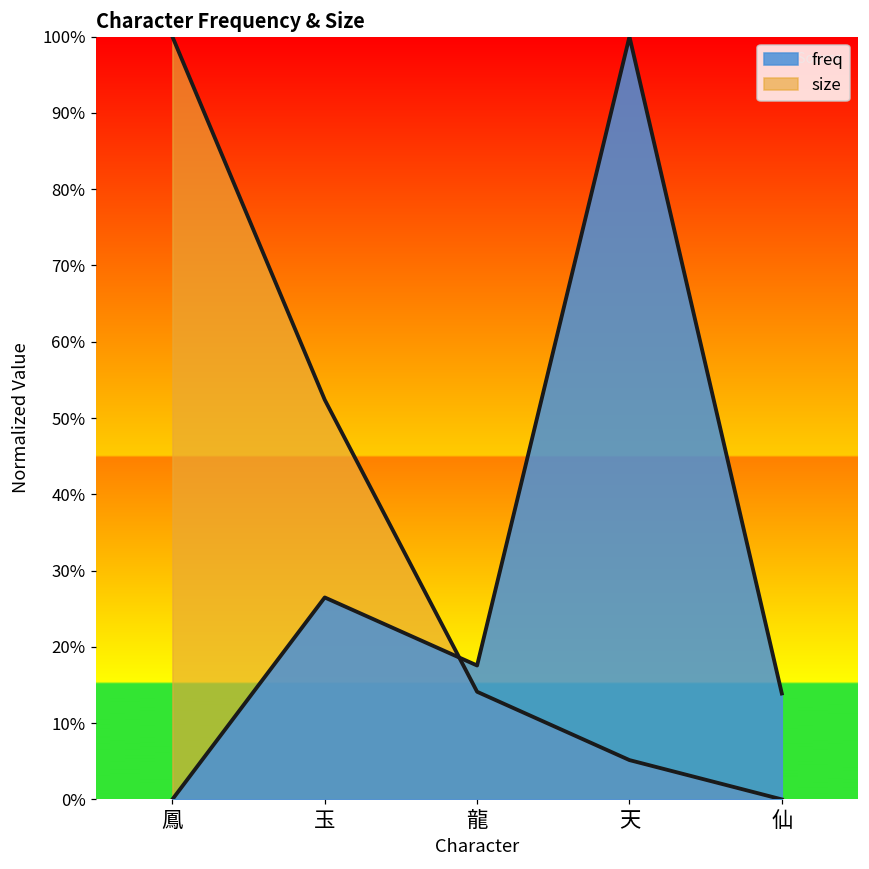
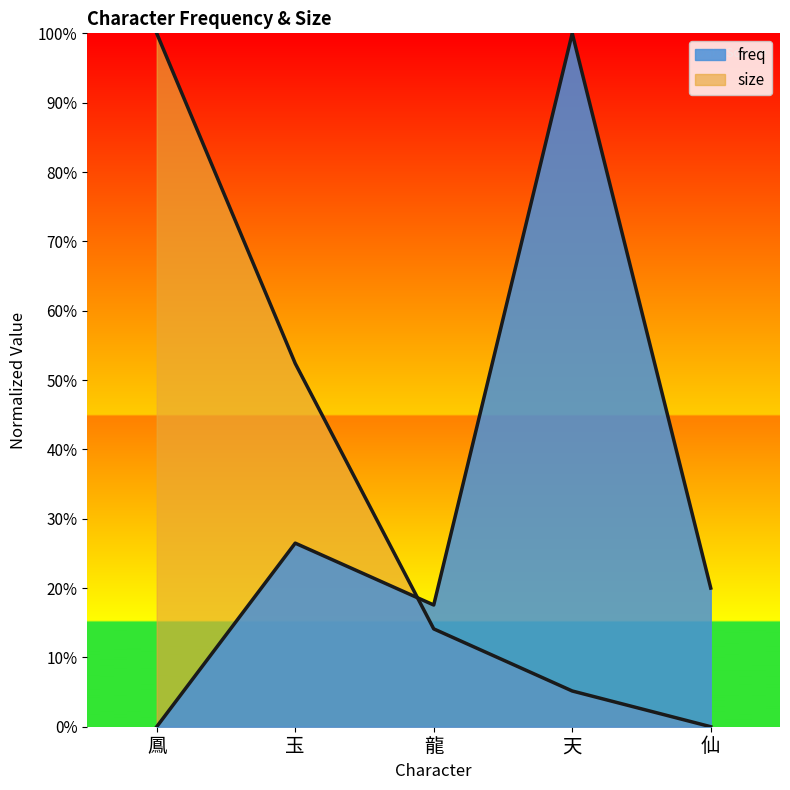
  {
    "freq": {
      "鳳": "0%",
      "玉": "26%",
      "龍": "18%",
      "天": "100%",
-     "仙": "14%"
+     "仙": "20%"
    },
    "size": {
      "鳳": "100%",
      "玉": "52%",
      "龍": "14%",
      "天": "5%",
      "仙": "0%"
    }
  }
